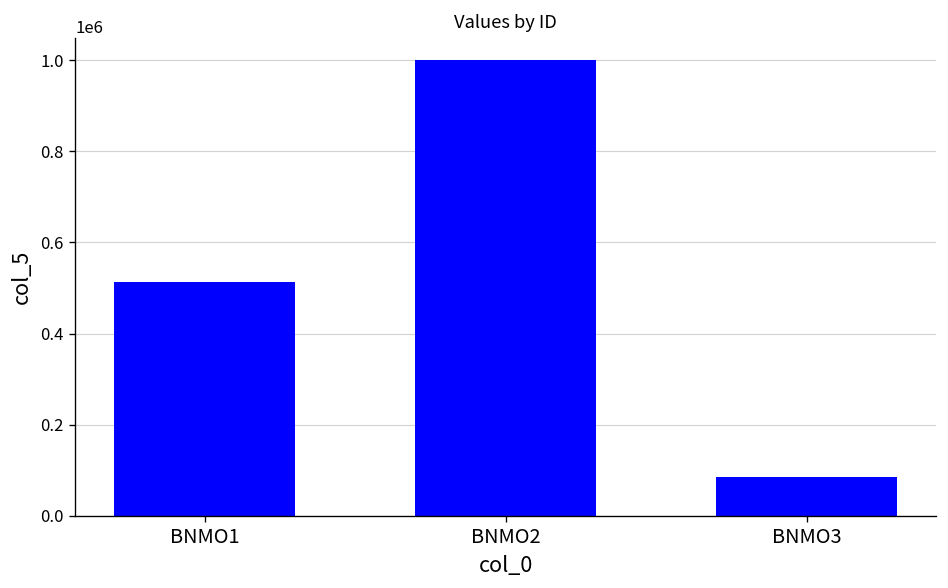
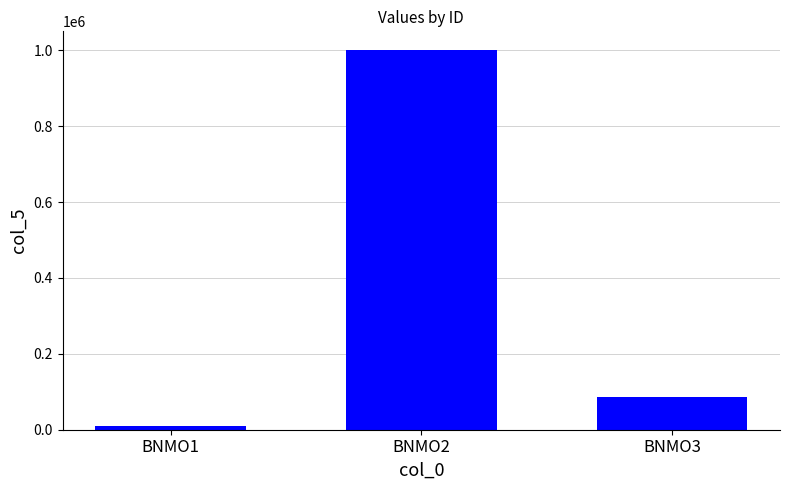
  {
-   "BNMO1": 510000,
+   "BNMO1": 10000,
    "BNMO2": 1000000,
    "BNMO3": 90000
  }
